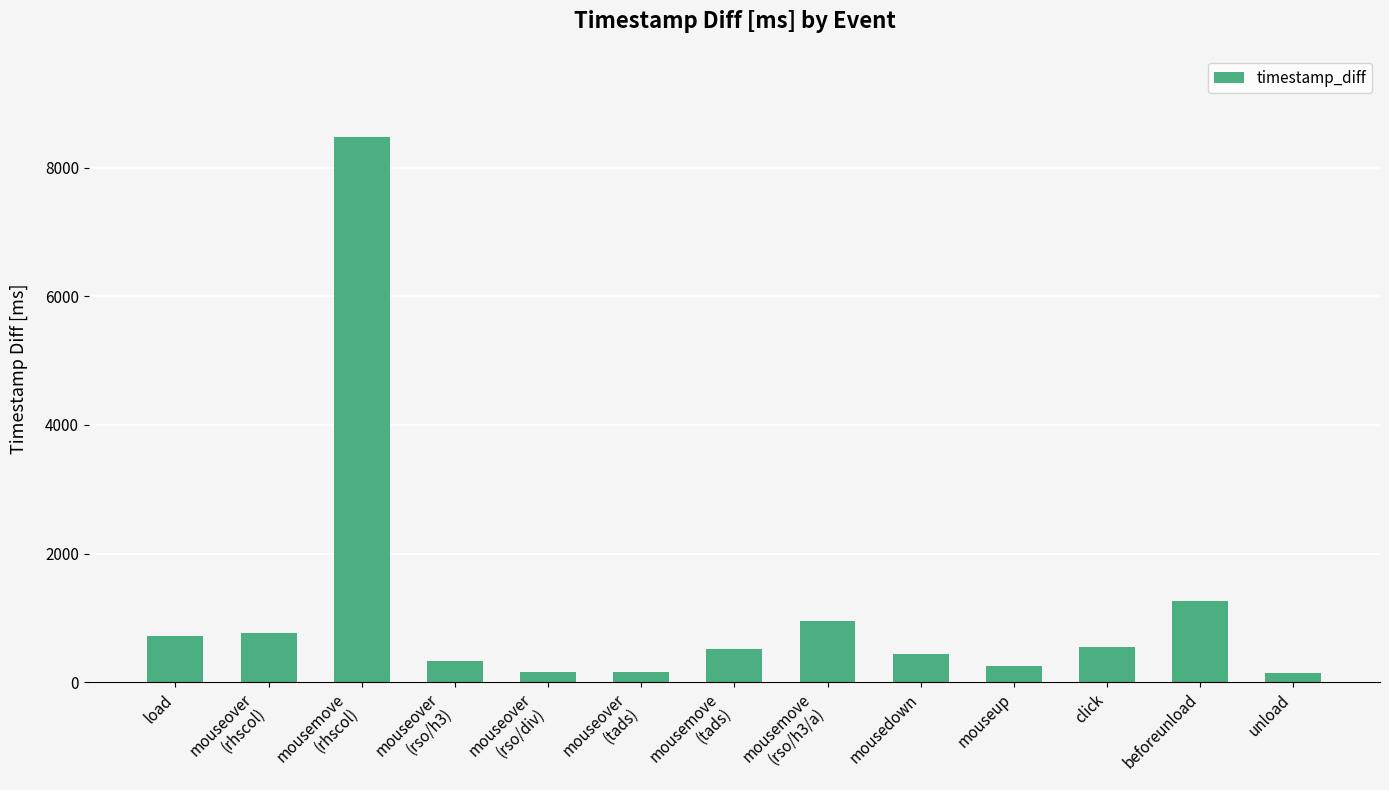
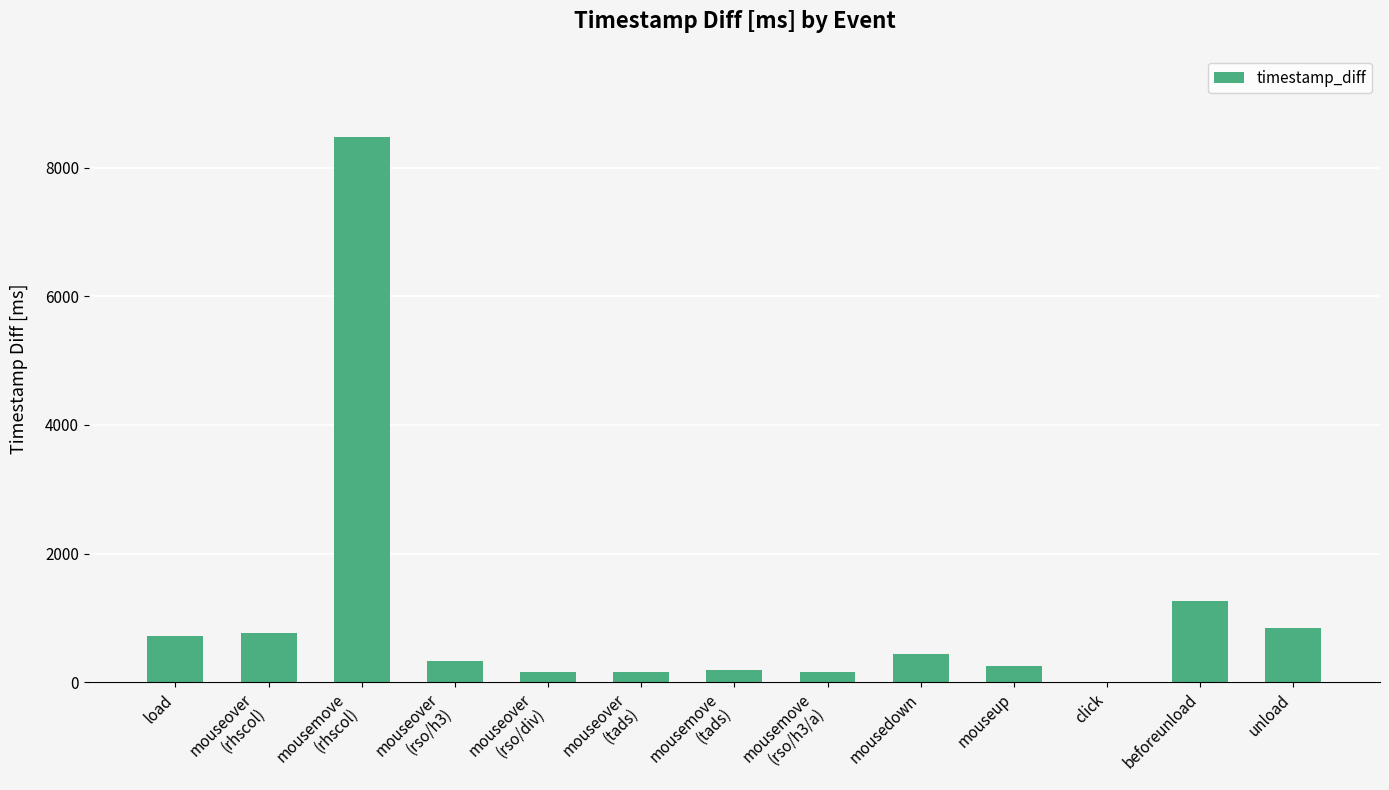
  {
    "load": 700,
    "mouseover (rhscol)": 800,
    "mousemove (rhscol)": 8500,
    "mouseover (rso/h3)": 300,
    "mouseover (rso/div)": 200,
    "mouseover (tads)": 200,
-   "mousemove (tads)": 500,
-   "mousemove (rso/h3/a)": 900,
+   "mousemove (tads)": 200,
+   "mousemove (rso/h3/a)": 200,
    "mousedown": 400,
    "mouseup": 200,
-   "click": 500,
+   "click": 0,
    "beforeunload": 1300,
-   "unload": 100
+   "unload": 800
  }
